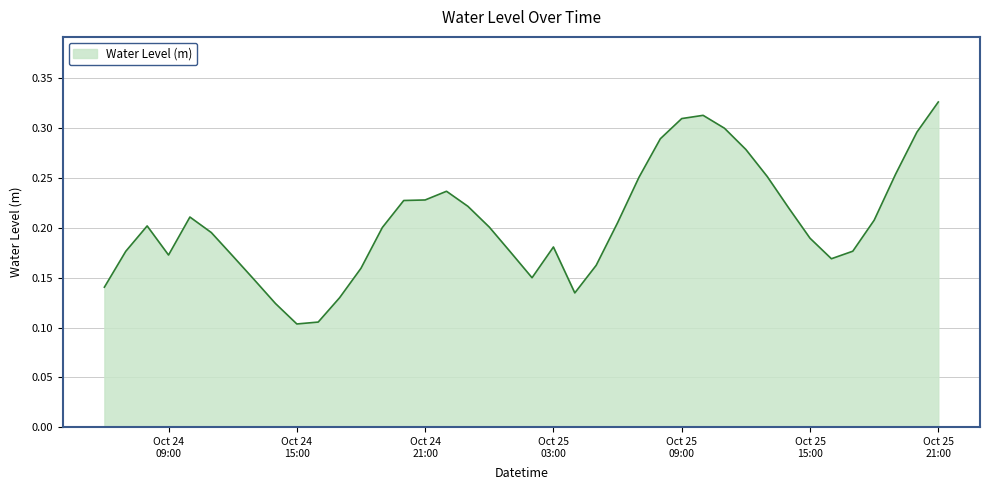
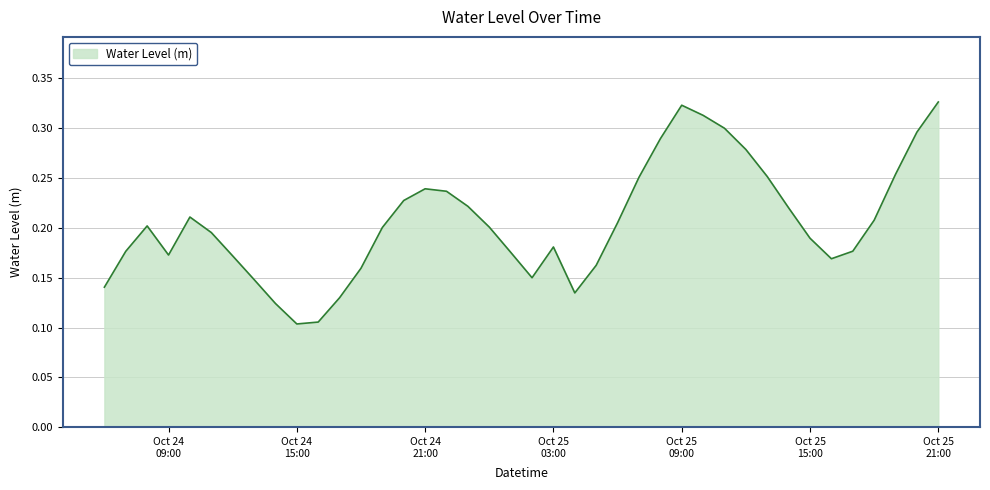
  {
    "Oct 24 09:00": 0.17,
    "Oct 24 15:00": 0.10,
-   "Oct 24 21:00": 0.23,
+   "Oct 24 21:00": 0.24,
    "Oct 25 03:00": 0.18,
-   "Oct 25 09:00": 0.31,
+   "Oct 25 09:00": 0.32,
    "Oct 25 15:00": 0.19,
    "Oct 25 21:00": 0.33
  }
